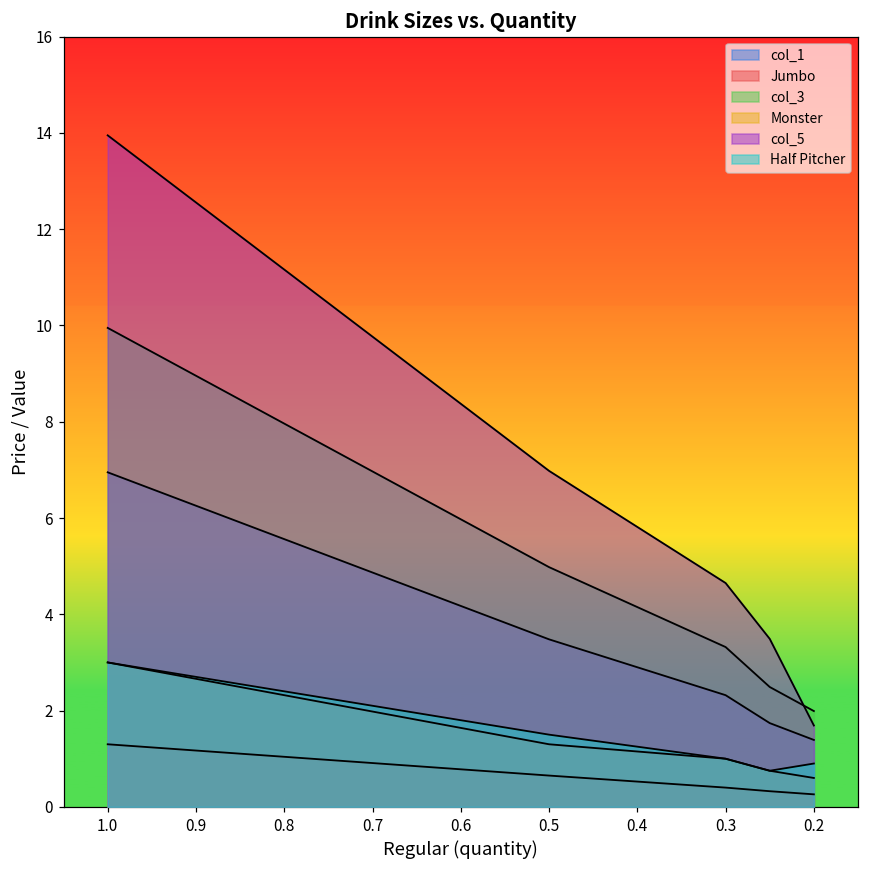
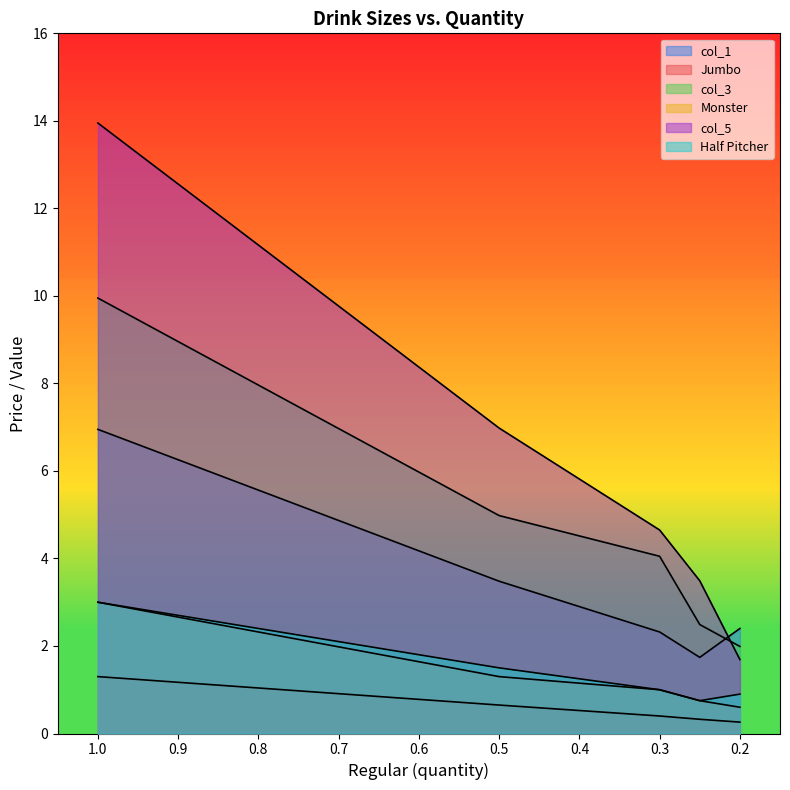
  {
    "col_1": {
      "1.0": 7.0,
      "0.5": 3.5,
      "0.3": 2.3,
-     "0.2": 1.4
+     "0.2": 2.4
    },
    "Jumbo": {
      "1.0": 1.3,
      "0.5": 0.7,
      "0.3": 0.4,
      "0.2": 0.3
    },
    "col_3": {
      "1.0": 10.0,
      "0.5": 5.0,
-     "0.3": 3.3,
+     "0.3": 4.1,
      "0.2": 2.0
    },
    "Monster": {
      "0.5": 1.3,
      "0.2": 0.6
    },
    "col_5": {
      "1.0": 14.0,
      "0.5": 7.0,
      "0.3": 4.7,
      "0.2": 1.7
    },
    "Half Pitcher": {
      "0.5": 1.5,
      "0.2": 0.9
    }
  }
